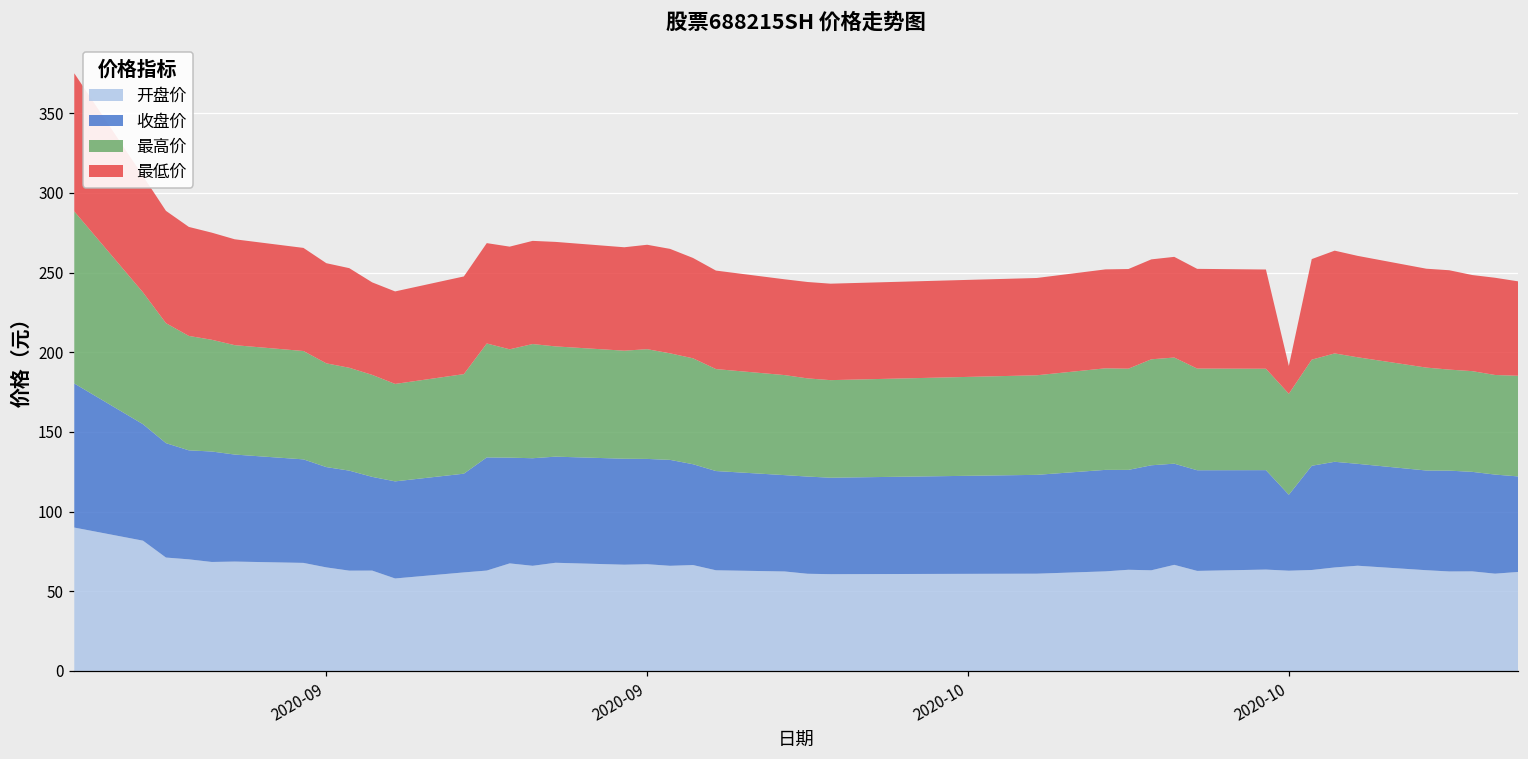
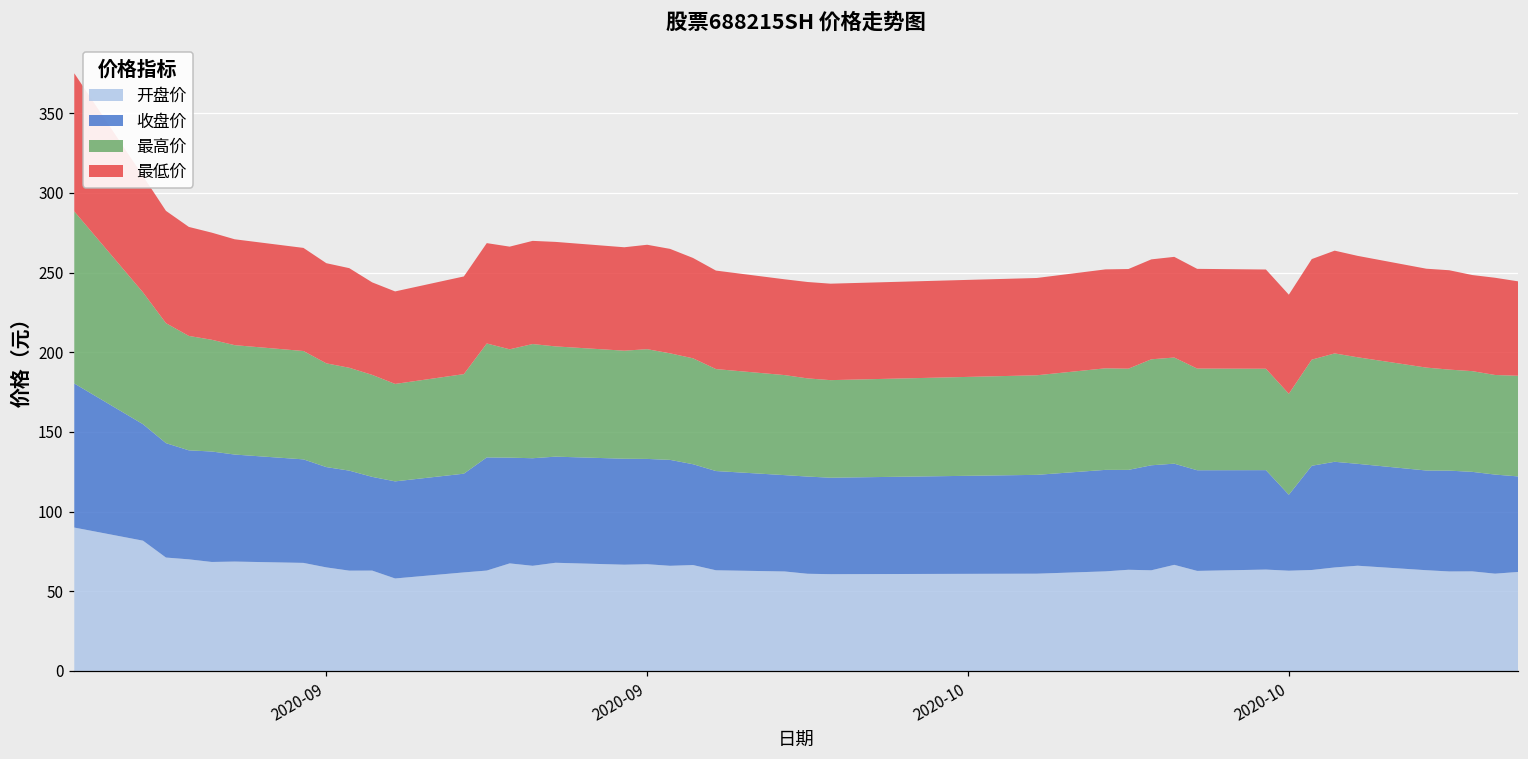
  {
    "开盘价": {
      "2020-10": 63
    },
    "收盘价": {
      "2020-10": 48
    },
    "最高价": {
      "2020-10": 63
    },
    "最低价": {
-     "2020-10": 17
+     "2020-10": 62
    }
  }
